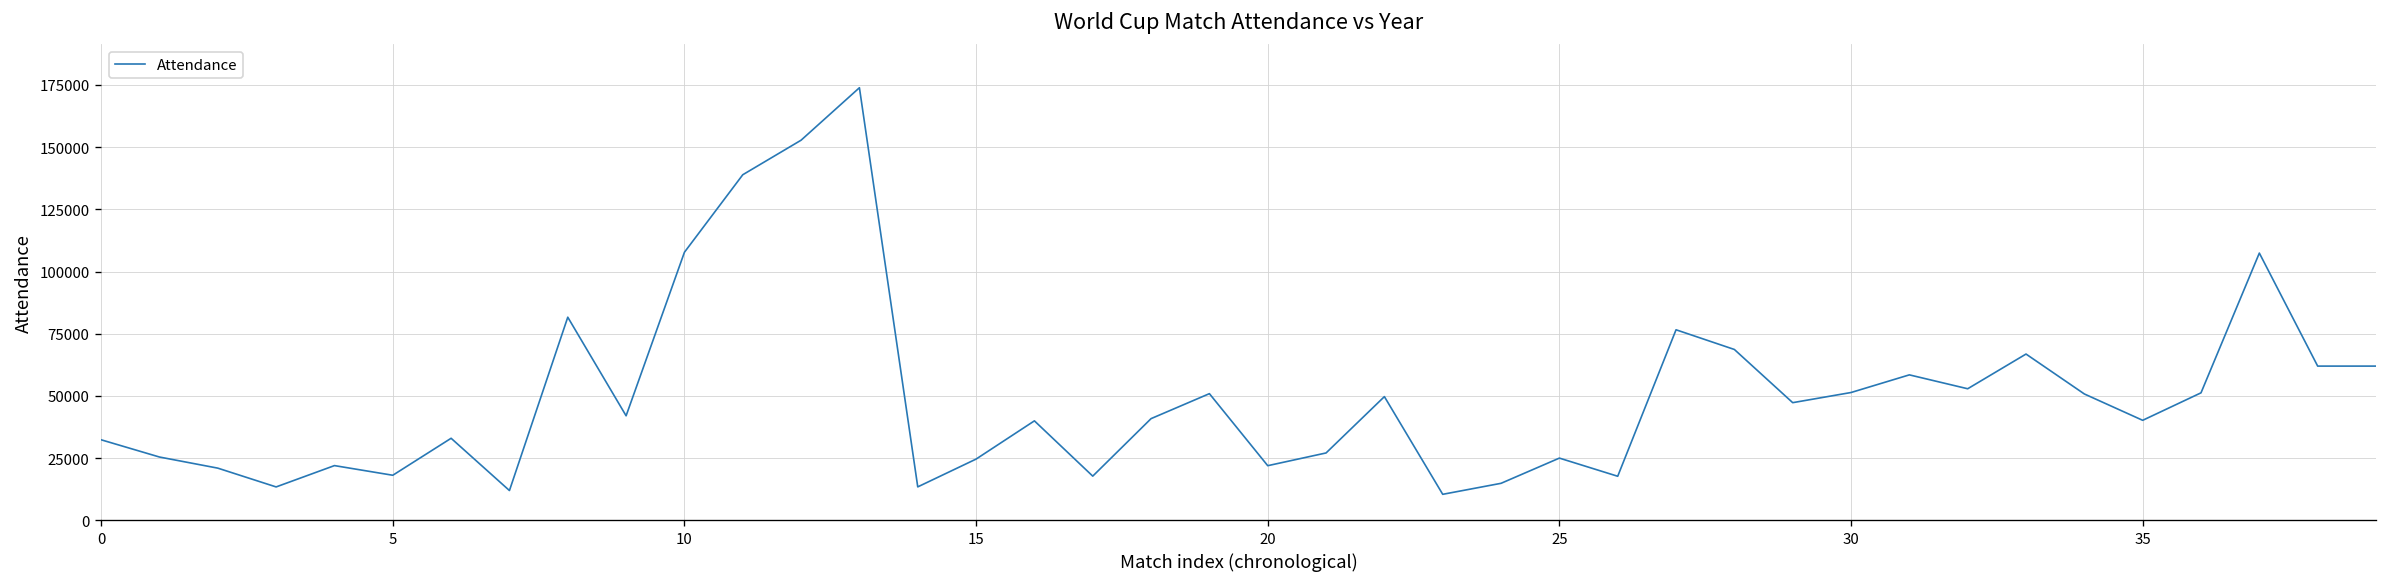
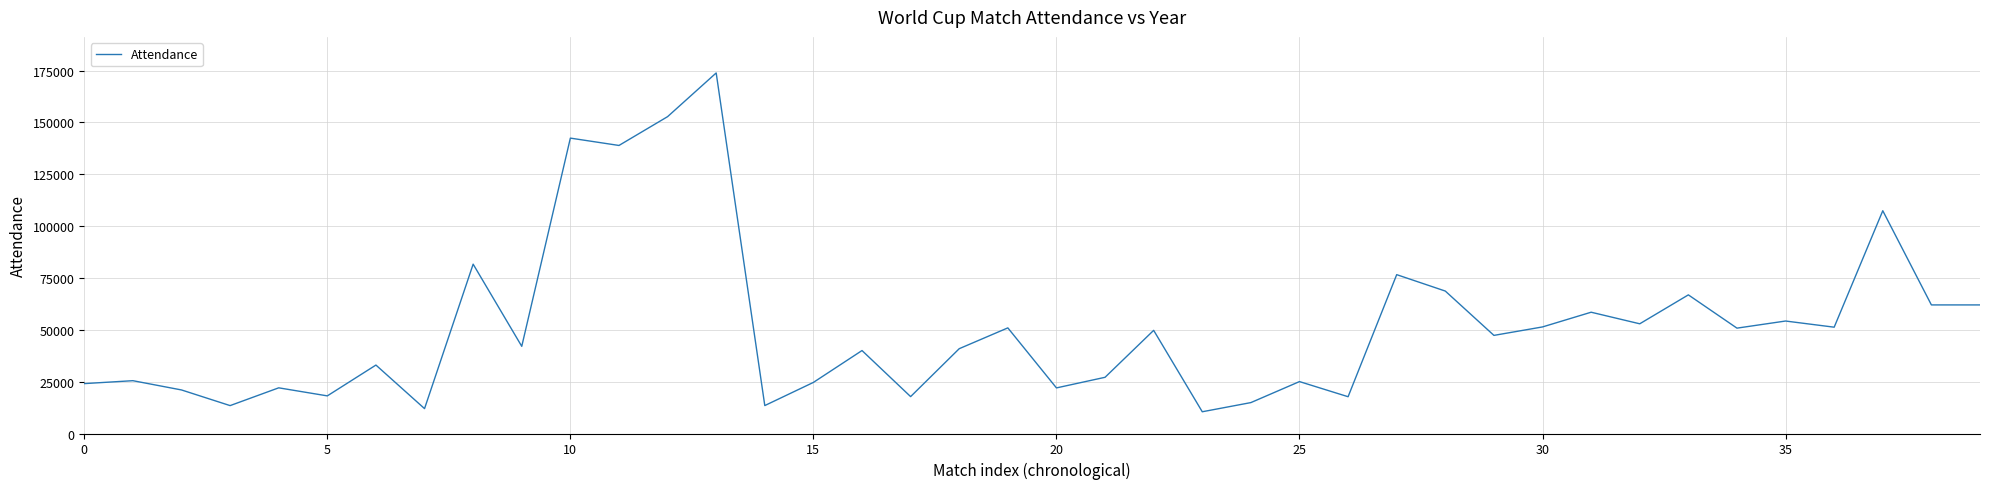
  {
-   "0": 32000,
+   "0": 24000,
    "5": 18000,
-   "10": 108000,
+   "10": 142000,
    "15": 25000,
    "20": 22000,
    "25": 25000,
    "30": 51000,
-   "35": 40000
+   "35": 54000
  }
